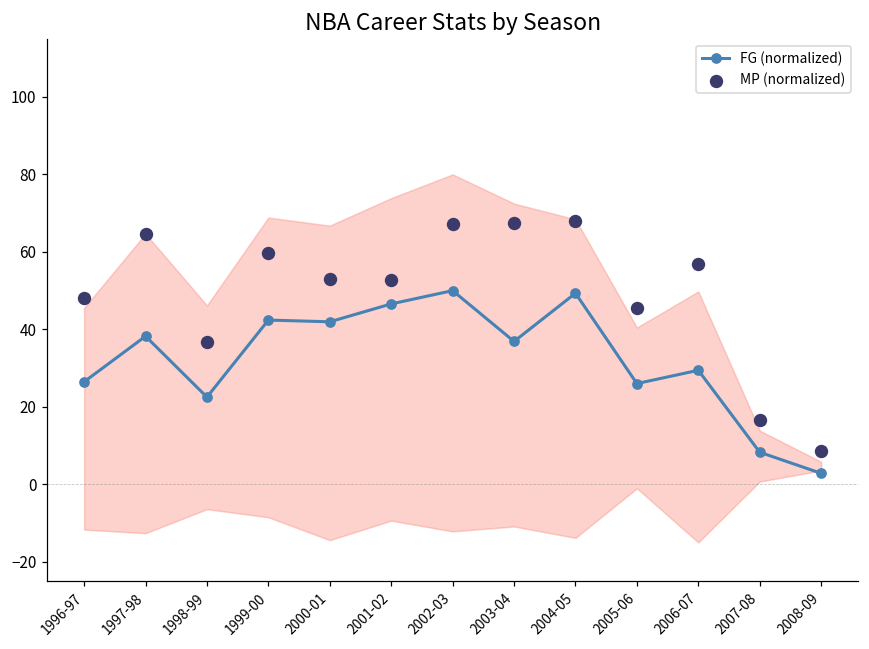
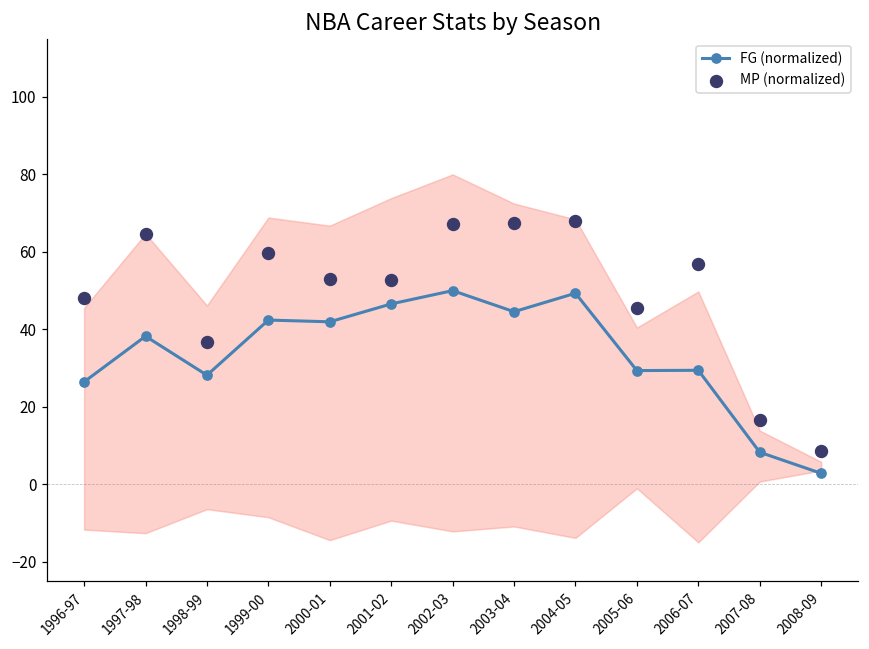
  {
    "FG (normalized)": {
      "1996-97": 26,
      "1997-98": 38,
-     "1998-99": 23,
+     "1998-99": 28,
      "1999-00": 42,
      "2000-01": 42,
      "2001-02": 47,
      "2002-03": 50,
-     "2003-04": 37,
+     "2003-04": 45,
      "2004-05": 49,
-     "2005-06": 26,
+     "2005-06": 29,
      "2006-07": 29,
      "2007-08": 8,
      "2008-09": 3
    }
  }
